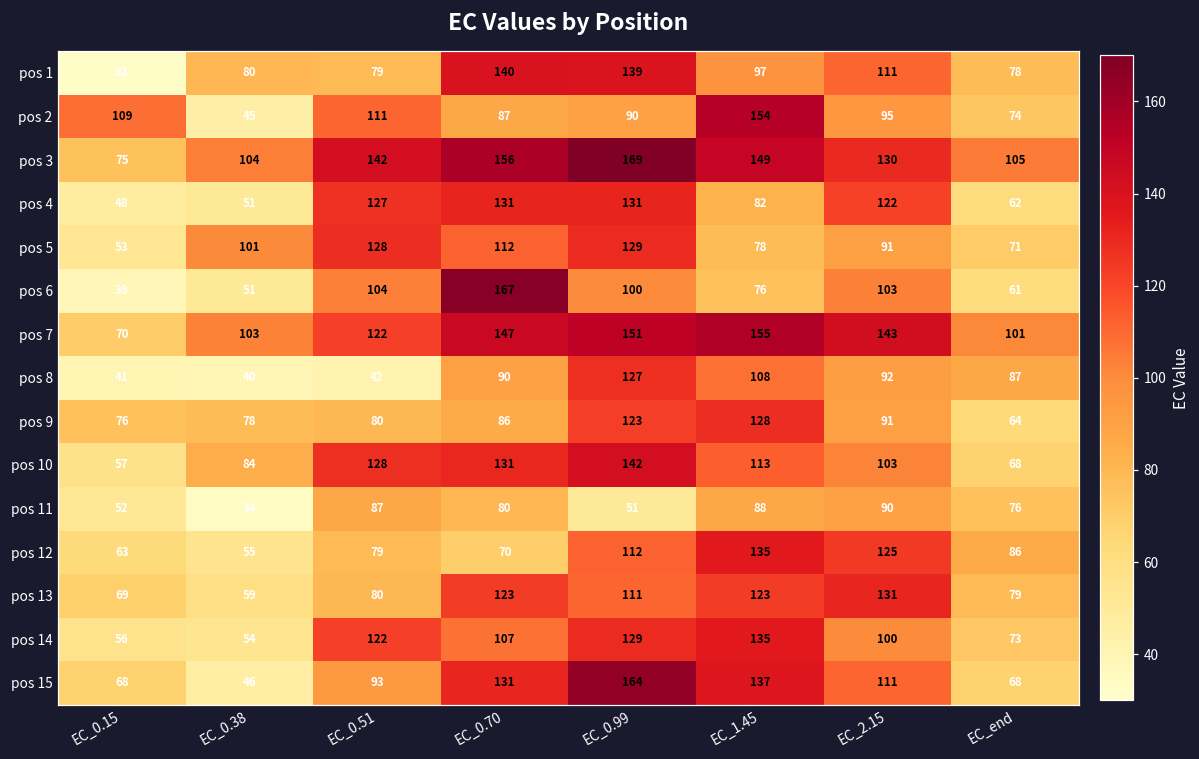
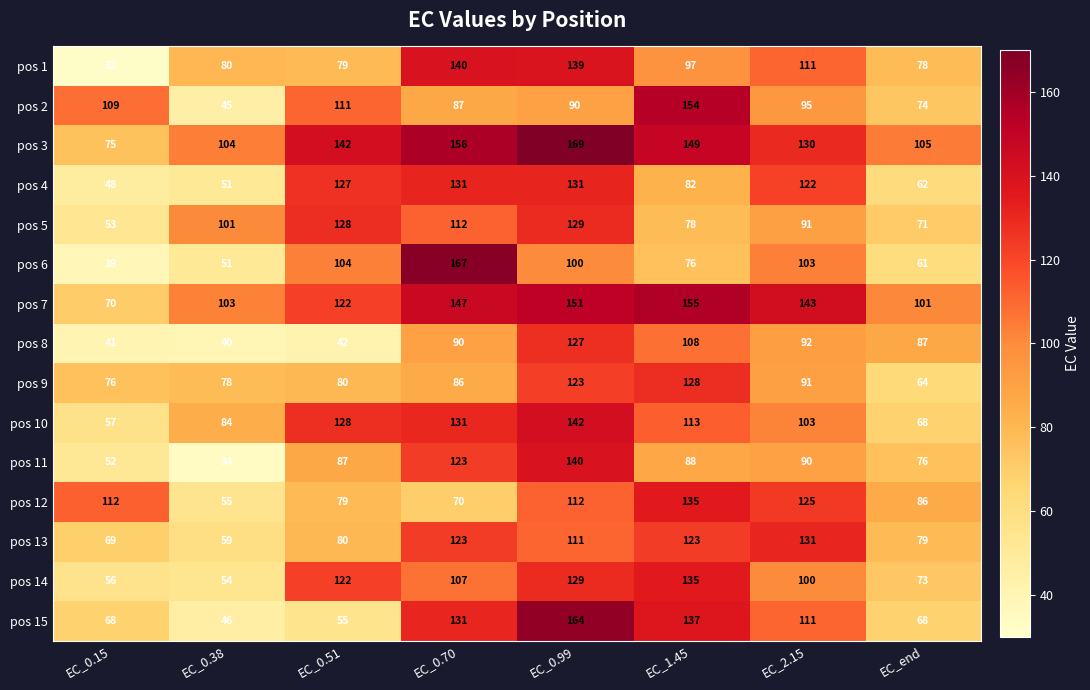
  {
    "pos 1": {
      "EC_0.15": 32,
      "EC_0.38": 80,
      "EC_0.51": 79,
      "EC_0.70": 140,
      "EC_0.99": 139,
      "EC_1.45": 97,
      "EC_2.15": 111,
      "EC_end": 78
    },
    "pos 2": {
      "EC_0.15": 109,
      "EC_0.38": 45,
      "EC_0.51": 111,
      "EC_0.70": 87,
      "EC_0.99": 90,
      "EC_1.45": 154,
      "EC_2.15": 95,
      "EC_end": 74
    },
    "pos 3": {
      "EC_0.15": 75,
      "EC_0.38": 104,
      "EC_0.51": 142,
      "EC_0.70": 156,
      "EC_0.99": 169,
      "EC_1.45": 149,
      "EC_2.15": 130,
      "EC_end": 105
    },
    "pos 4": {
      "EC_0.15": 48,
      "EC_0.38": 51,
      "EC_0.51": 127,
      "EC_0.70": 131,
      "EC_0.99": 131,
      "EC_1.45": 82,
      "EC_2.15": 122,
      "EC_end": 62
    },
    "pos 5": {
      "EC_0.15": 53,
      "EC_0.38": 101,
      "EC_0.51": 128,
      "EC_0.70": 112,
      "EC_0.99": 129,
      "EC_1.45": 78,
      "EC_2.15": 91,
      "EC_end": 71
    },
    "pos 6": {
      "EC_0.15": 39,
      "EC_0.38": 51,
      "EC_0.51": 104,
      "EC_0.70": 167,
      "EC_0.99": 100,
      "EC_1.45": 76,
      "EC_2.15": 103,
      "EC_end": 61
    },
    "pos 7": {
      "EC_0.15": 70,
      "EC_0.38": 103,
      "EC_0.51": 122,
      "EC_0.70": 147,
      "EC_0.99": 151,
      "EC_1.45": 155,
      "EC_2.15": 143,
      "EC_end": 101
    },
    "pos 8": {
      "EC_0.15": 41,
      "EC_0.38": 40,
      "EC_0.51": 42,
      "EC_0.70": 90,
      "EC_0.99": 127,
      "EC_1.45": 108,
      "EC_2.15": 92,
      "EC_end": 87
    },
    "pos 9": {
      "EC_0.15": 76,
      "EC_0.38": 78,
      "EC_0.51": 80,
      "EC_0.70": 86,
      "EC_0.99": 123,
      "EC_1.45": 128,
      "EC_2.15": 91,
      "EC_end": 64
    },
    "pos 10": {
      "EC_0.15": 57,
      "EC_0.38": 84,
      "EC_0.51": 128,
      "EC_0.70": 131,
      "EC_0.99": 142,
      "EC_1.45": 113,
      "EC_2.15": 103,
      "EC_end": 68
    },
    "pos 11": {
      "EC_0.15": 52,
      "EC_0.38": 34,
      "EC_0.51": 87,
-     "EC_0.70": 80,
-     "EC_0.99": 51,
+     "EC_0.70": 123,
+     "EC_0.99": 140,
      "EC_1.45": 88,
      "EC_2.15": 90,
      "EC_end": 76
    },
    "pos 12": {
-     "EC_0.15": 63,
+     "EC_0.15": 112,
      "EC_0.38": 55,
      "EC_0.51": 79,
      "EC_0.70": 70,
      "EC_0.99": 112,
      "EC_1.45": 135,
      "EC_2.15": 125,
      "EC_end": 86
    },
    "pos 13": {
      "EC_0.15": 69,
      "EC_0.38": 59,
      "EC_0.51": 80,
      "EC_0.70": 123,
      "EC_0.99": 111,
      "EC_1.45": 123,
      "EC_2.15": 131,
      "EC_end": 79
    },
    "pos 14": {
      "EC_0.15": 56,
      "EC_0.38": 54,
      "EC_0.51": 122,
      "EC_0.70": 107,
      "EC_0.99": 129,
      "EC_1.45": 135,
      "EC_2.15": 100,
      "EC_end": 73
    },
    "pos 15": {
      "EC_0.15": 68,
      "EC_0.38": 46,
-     "EC_0.51": 93,
+     "EC_0.51": 55,
      "EC_0.70": 131,
      "EC_0.99": 164,
      "EC_1.45": 137,
      "EC_2.15": 111,
      "EC_end": 68
    }
  }
